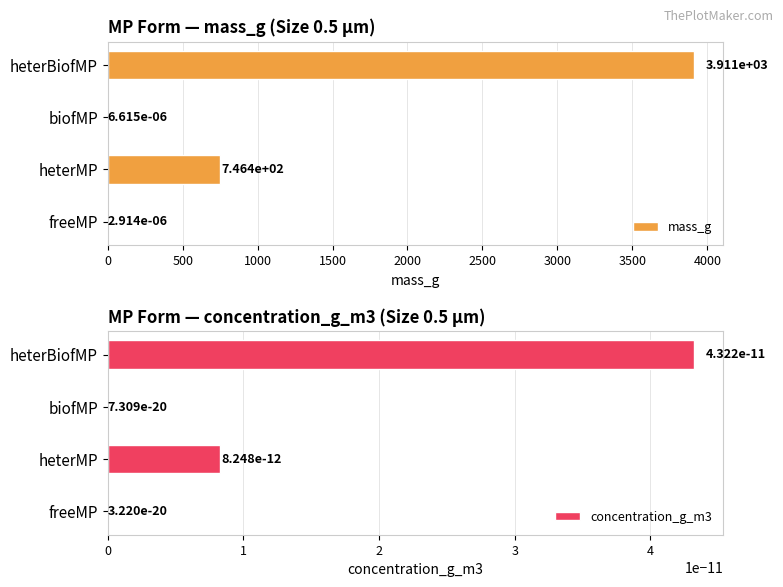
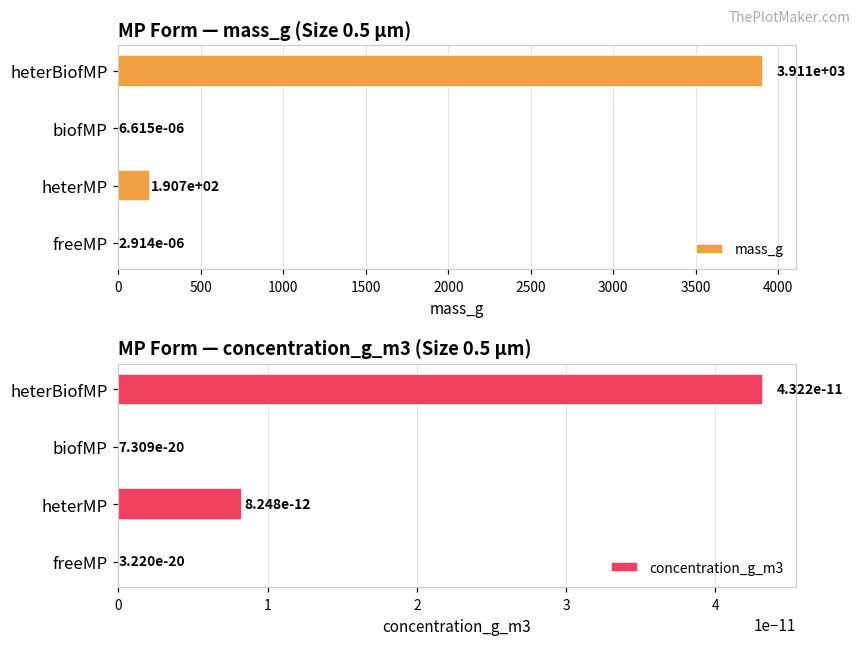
  {
    "MP Form — mass_g (Size 0.5 µm)": {
      "heterBiofMP": "3.911e+03",
      "biofMP": "6.615e-06",
-     "heterMP": "7.464e+02",
+     "heterMP": "1.907e+02",
      "freeMP": "2.914e-06"
    },
    "MP Form — concentration_g_m3 (Size 0.5 µm)": {
      "heterBiofMP": "4.322e-11",
      "biofMP": "7.309e-20",
      "heterMP": "8.248e-12",
      "freeMP": "3.220e-20"
    }
  }
